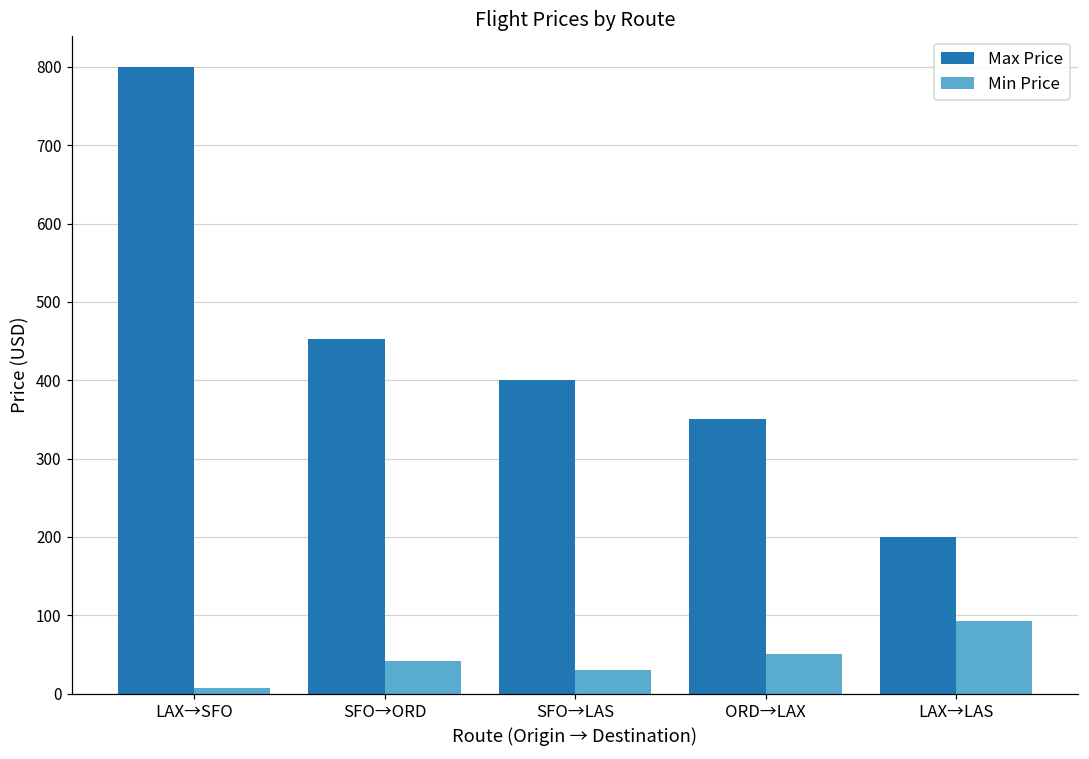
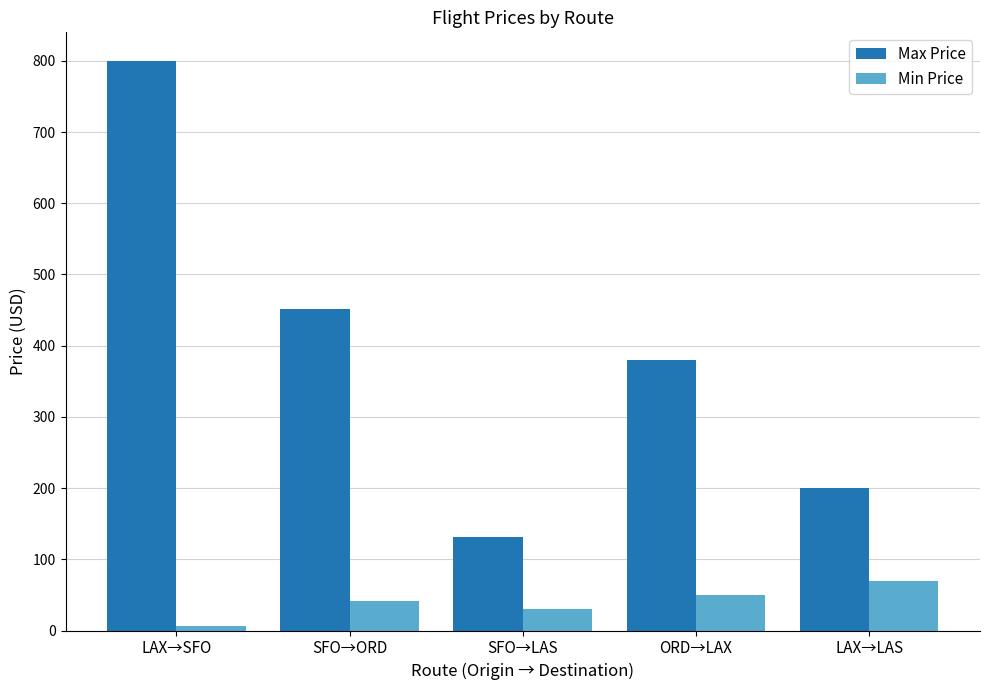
  {
    "Max Price": {
      "LAX→SFO": 800,
      "SFO→ORD": 450,
-     "SFO→LAS": 400,
-     "ORD→LAX": 350,
+     "SFO→LAS": 130,
+     "ORD→LAX": 380,
      "LAX→LAS": 200
    },
    "Min Price": {
      "LAX→SFO": 10,
      "SFO→ORD": 40,
      "SFO→LAS": 30,
      "ORD→LAX": 50,
-     "LAX→LAS": 90
+     "LAX→LAS": 70
    }
  }
